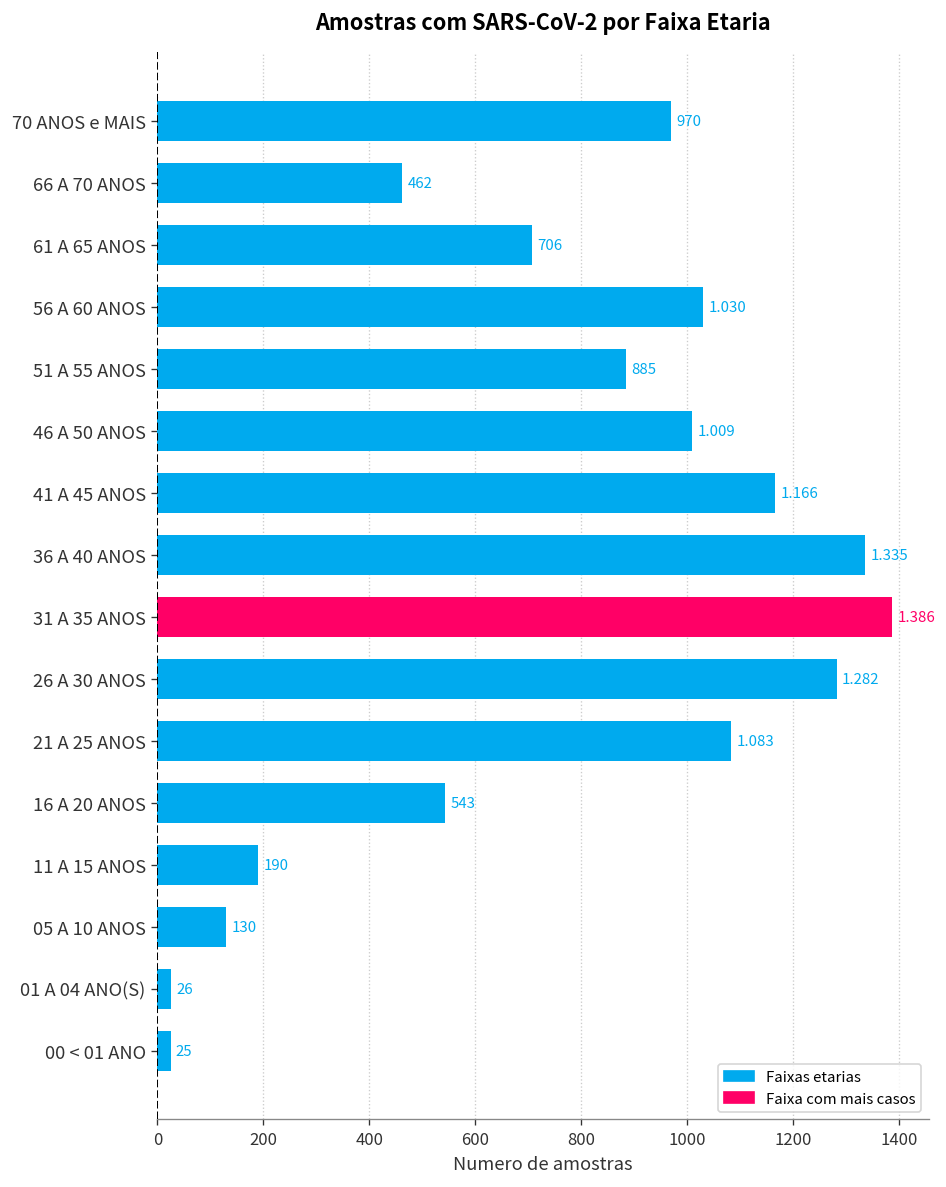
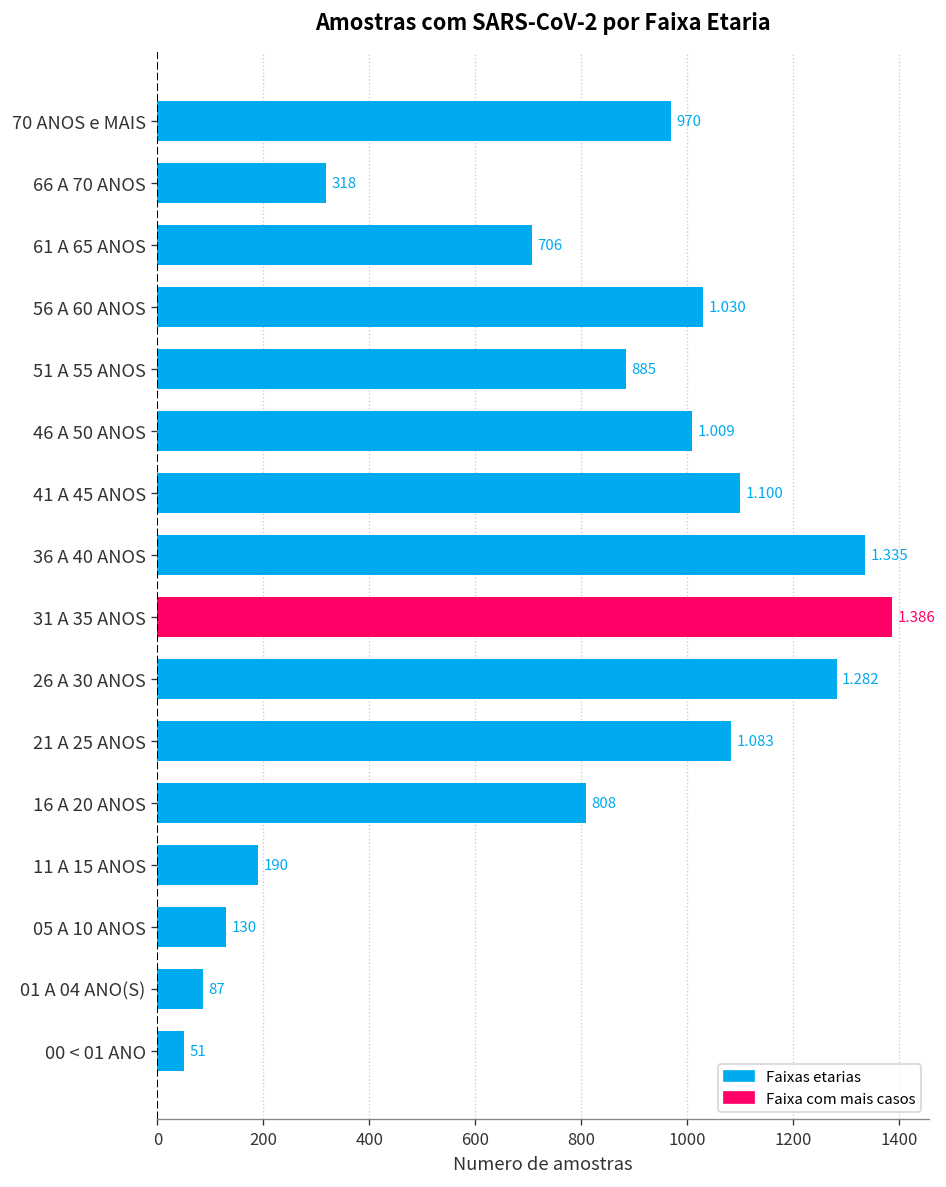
  {
    "70 ANOS e MAIS": 970,
-   "66 A 70 ANOS": 462,
+   "66 A 70 ANOS": 318,
    "61 A 65 ANOS": 706,
    "51 A 55 ANOS": 885,
-   "41 A 45 ANOS": 1.166,
-   "16 A 20 ANOS": 543,
+   "41 A 45 ANOS": 1.100,
+   "16 A 20 ANOS": 808,
    "11 A 15 ANOS": 190,
    "05 A 10 ANOS": 130,
-   "01 A 04 ANO(S)": 26,
-   "00 < 01 ANO": 25
+   "01 A 04 ANO(S)": 87,
+   "00 < 01 ANO": 51
  }
